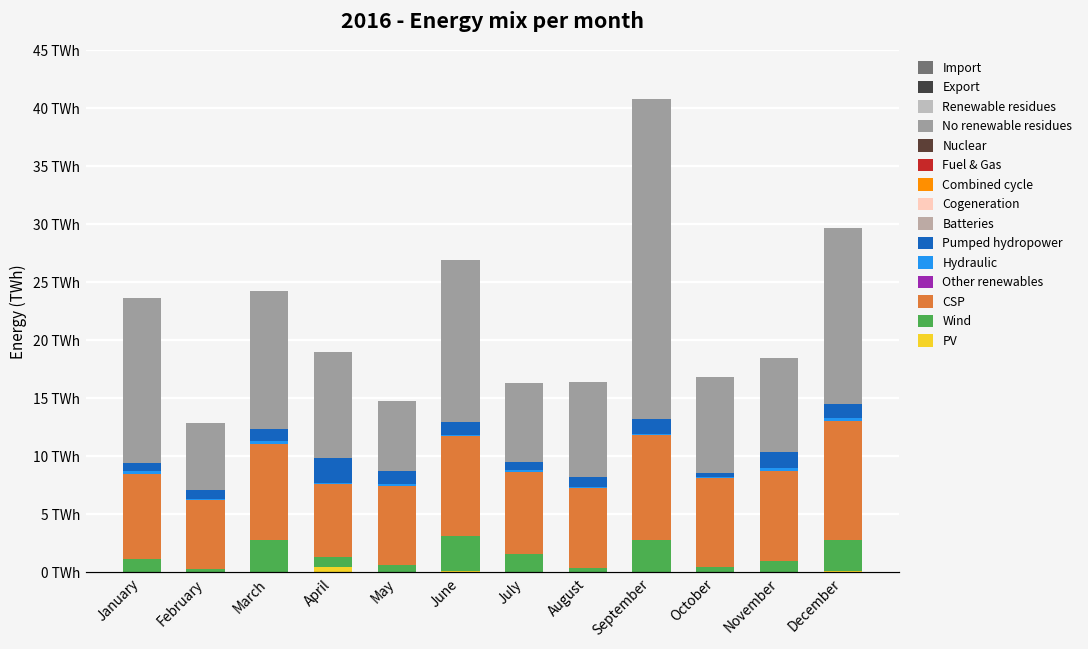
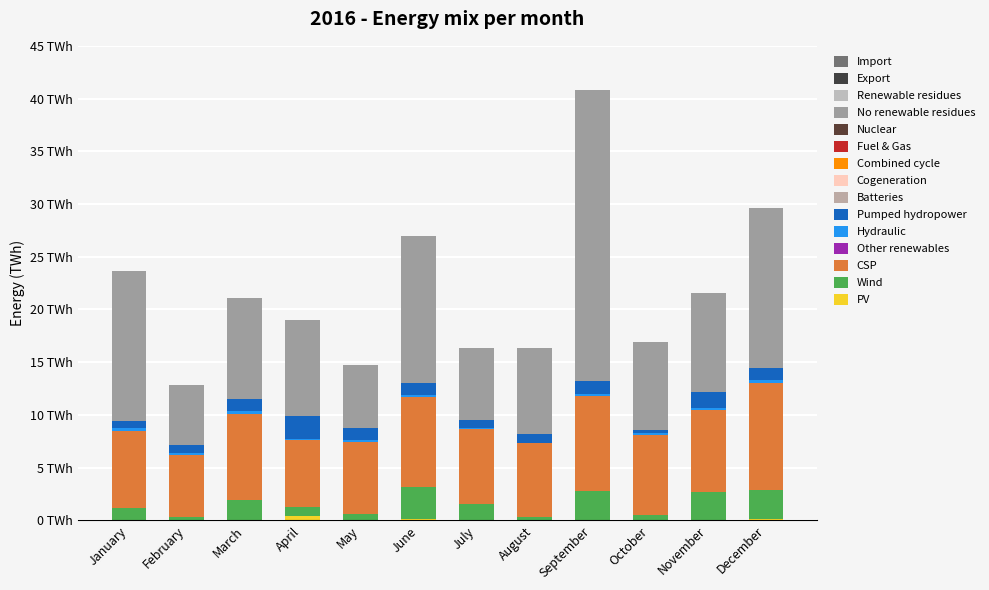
  {
    "PV": {
      "April": "0.4 TWh"
    },
    "Wind": {
      "January": "1.1 TWh",
      "February": "0.2 TWh",
-     "March": "2.8 TWh",
+     "March": "1.9 TWh",
      "April": "0.9 TWh",
      "May": "0.6 TWh",
      "June": "3.1 TWh",
      "July": "1.5 TWh",
      "August": "0.3 TWh",
      "September": "2.8 TWh",
      "October": "0.5 TWh",
-     "November": "1.0 TWh",
+     "November": "2.7 TWh",
      "December": "2.7 TWh"
    },
    "CSP": {
      "January": "7.3 TWh",
      "February": "5.9 TWh",
      "March": "8.2 TWh",
      "April": "6.3 TWh",
      "May": "6.8 TWh",
      "June": "8.6 TWh",
      "July": "7.2 TWh",
      "August": "6.9 TWh",
      "September": "9.0 TWh",
      "October": "7.6 TWh",
      "November": "7.7 TWh",
      "December": "10.2 TWh"
    },
    "Hydraulic": {
      "January": "0.3 TWh",
      "March": "0.3 TWh",
      "November": "0.3 TWh",
      "December": "0.3 TWh"
    },
    "Pumped hydropower": {
      "January": "0.6 TWh",
      "February": "0.8 TWh",
      "March": "1.1 TWh",
      "April": "2.2 TWh",
      "May": "1.1 TWh",
      "June": "1.1 TWh",
      "July": "0.7 TWh",
      "August": "0.9 TWh",
      "September": "1.3 TWh",
      "October": "0.3 TWh",
      "November": "1.5 TWh",
      "December": "1.1 TWh"
    },
    "No renewable residues": {
      "January": "14.2 TWh",
      "February": "5.7 TWh",
-     "March": "11.9 TWh",
+     "March": "9.6 TWh",
      "April": "9.1 TWh",
      "May": "6.0 TWh",
      "June": "14.0 TWh",
      "July": "6.8 TWh",
      "August": "8.2 TWh",
      "September": "27.6 TWh",
      "October": "8.3 TWh",
-     "November": "8.1 TWh",
+     "November": "9.4 TWh",
      "December": "15.2 TWh"
    }
  }
